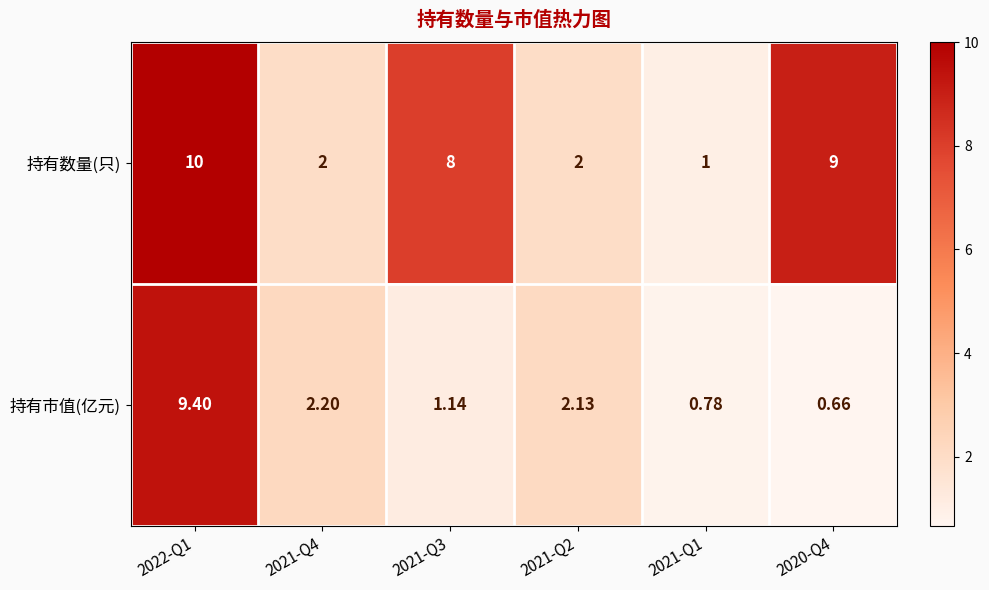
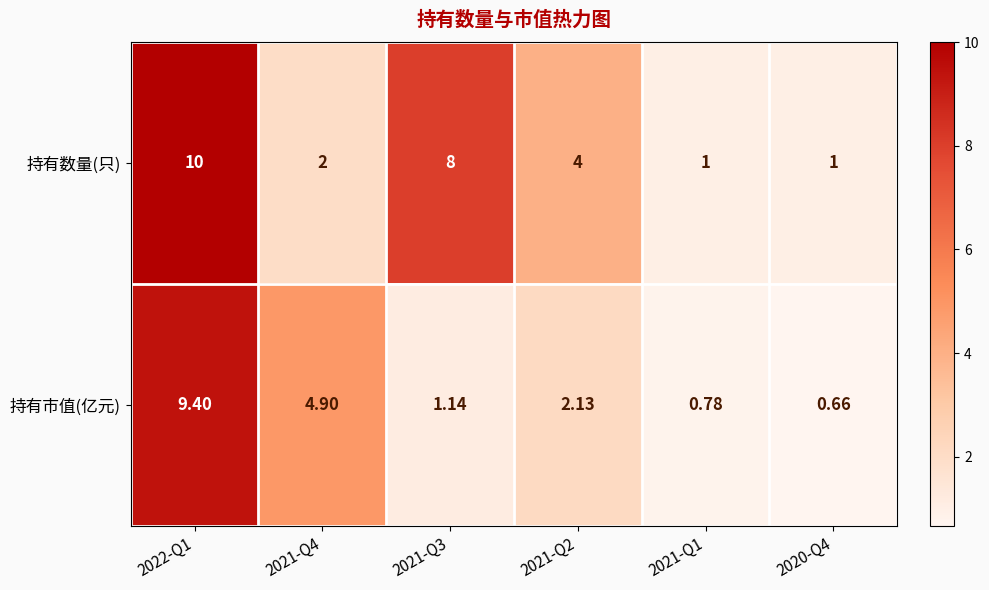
  {
    "持有数量(只)": {
      "2022-Q1": 10,
      "2021-Q4": 2,
      "2021-Q3": 8,
-     "2021-Q2": 2,
+     "2021-Q2": 4,
      "2021-Q1": 1,
-     "2020-Q4": 9
+     "2020-Q4": 1
    },
    "持有市值(亿元)": {
      "2022-Q1": 9.40,
-     "2021-Q4": 2.20,
+     "2021-Q4": 4.90,
      "2021-Q3": 1.14,
      "2021-Q2": 2.13,
      "2021-Q1": 0.78,
      "2020-Q4": 0.66
    }
  }
